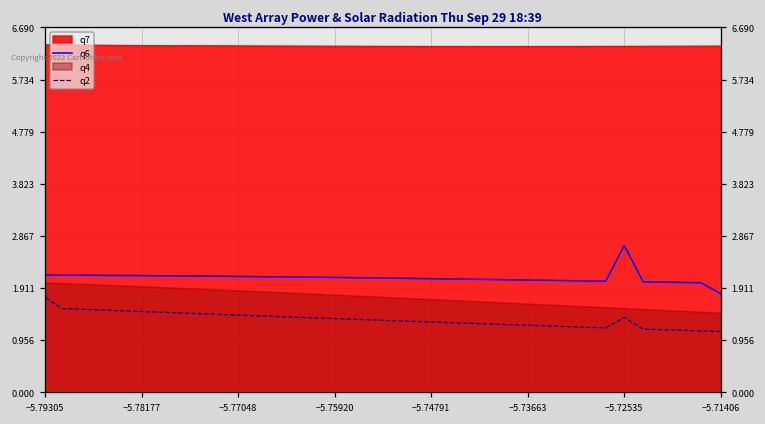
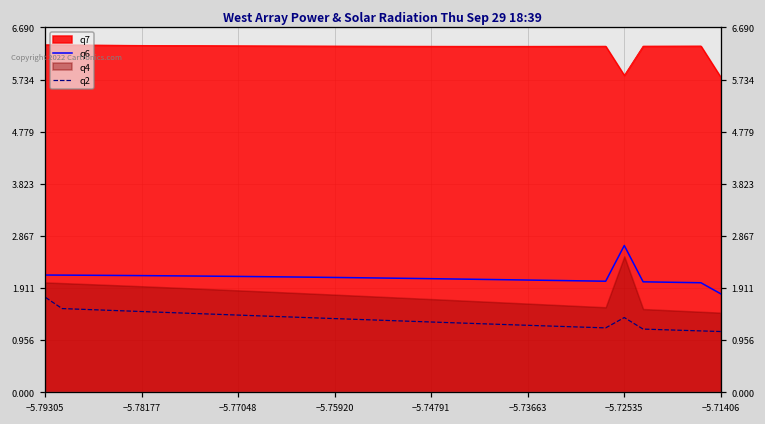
  {
    "q7": {
      "−5.79305": 6.4,
-     "−5.72535": 6.3,
-     "−5.71406": 6.3
+     "−5.72535": 5.8,
+     "−5.71406": 5.8
    },
    "q6": {
      "−5.79305": 2.2,
      "−5.72535": 2.7,
      "−5.71406": 1.8
    },
    "q4": {
      "−5.79305": 2.0,
-     "−5.72535": 1.5,
+     "−5.72535": 2.5,
      "−5.71406": 1.5
    },
    "q2": {
      "−5.79305": 1.7,
      "−5.72535": 1.4,
      "−5.71406": 1.1
    }
  }
